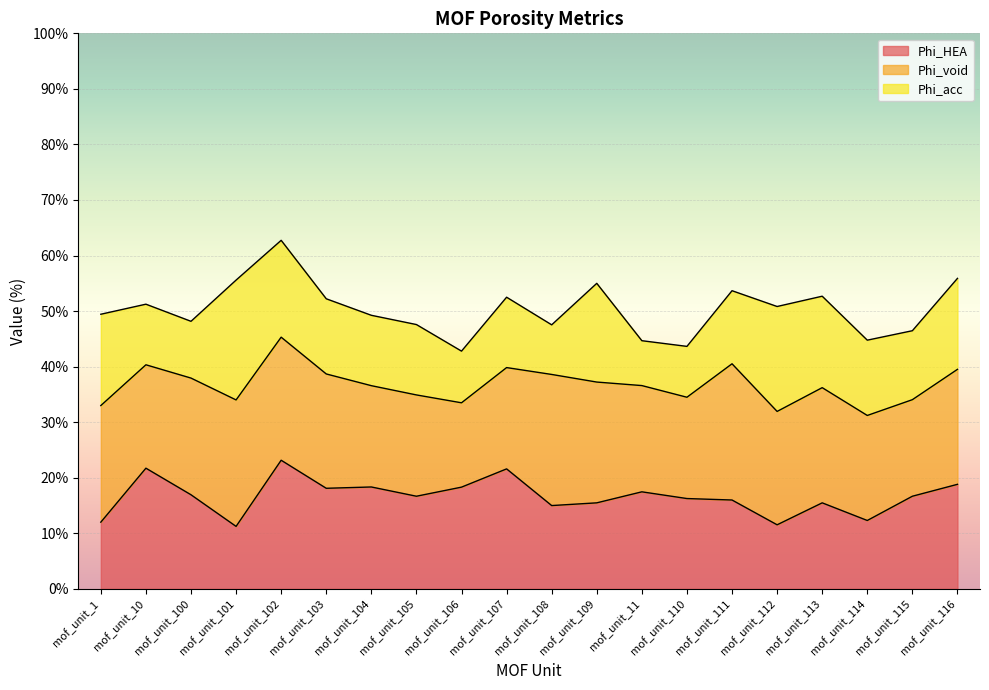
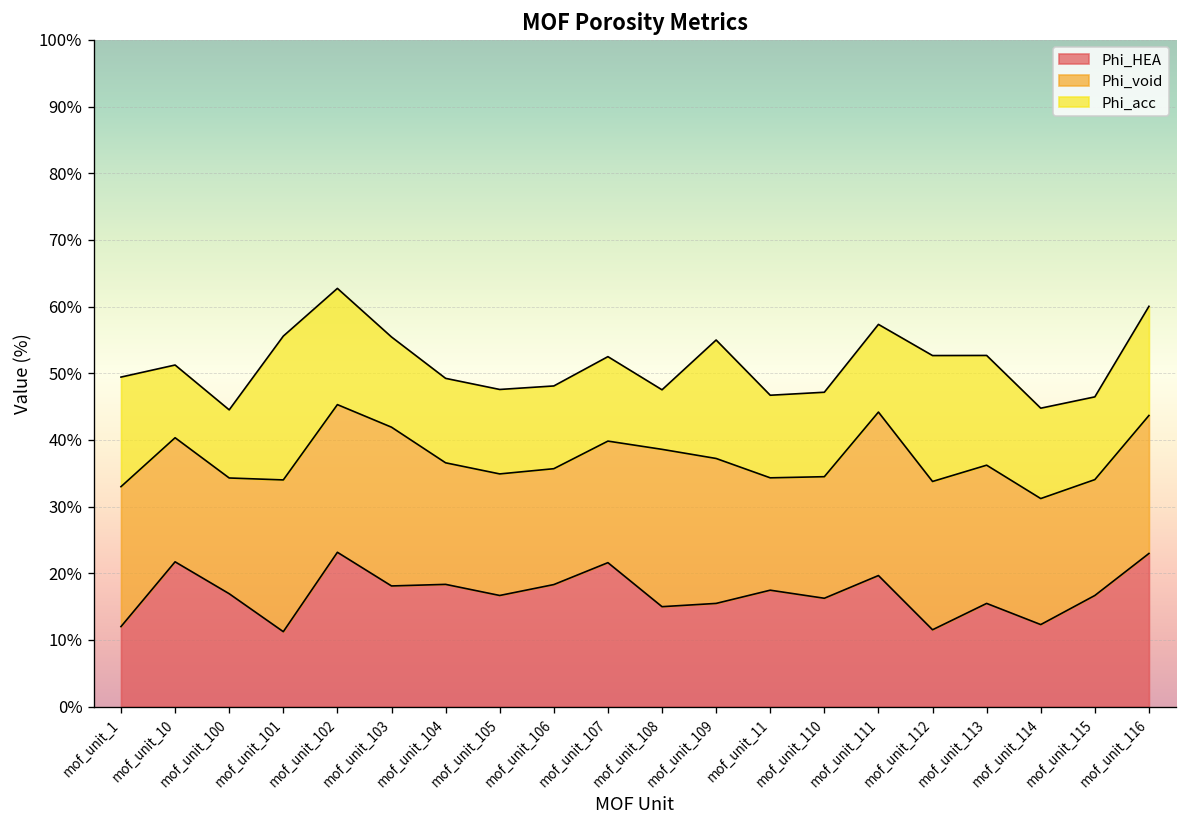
  {
    "Phi_HEA": {
      "mof_unit_1": "12%",
      "mof_unit_10": "22%",
      "mof_unit_100": "17%",
      "mof_unit_101": "11%",
      "mof_unit_102": "23%",
      "mof_unit_103": "18%",
      "mof_unit_104": "18%",
      "mof_unit_105": "17%",
      "mof_unit_106": "18%",
      "mof_unit_107": "22%",
      "mof_unit_108": "15%",
      "mof_unit_109": "15%",
      "mof_unit_11": "17%",
      "mof_unit_110": "16%",
-     "mof_unit_111": "16%",
+     "mof_unit_111": "20%",
      "mof_unit_112": "12%",
      "mof_unit_113": "15%",
      "mof_unit_114": "12%",
      "mof_unit_115": "17%",
-     "mof_unit_116": "19%"
+     "mof_unit_116": "23%"
    },
    "Phi_void": {
      "mof_unit_1": "21%",
      "mof_unit_10": "19%",
-     "mof_unit_100": "21%",
+     "mof_unit_100": "17%",
      "mof_unit_101": "23%",
      "mof_unit_102": "22%",
-     "mof_unit_103": "21%",
+     "mof_unit_103": "24%",
      "mof_unit_104": "18%",
      "mof_unit_105": "18%",
-     "mof_unit_106": "15%",
+     "mof_unit_106": "17%",
      "mof_unit_107": "18%",
      "mof_unit_108": "24%",
      "mof_unit_109": "22%",
-     "mof_unit_11": "19%",
+     "mof_unit_11": "17%",
      "mof_unit_110": "18%",
      "mof_unit_111": "25%",
-     "mof_unit_112": "20%",
+     "mof_unit_112": "22%",
      "mof_unit_113": "21%",
      "mof_unit_114": "19%",
      "mof_unit_115": "17%",
      "mof_unit_116": "21%"
    },
    "Phi_acc": {
      "mof_unit_1": "16%",
      "mof_unit_10": "11%",
      "mof_unit_100": "10%",
      "mof_unit_101": "22%",
      "mof_unit_102": "17%",
      "mof_unit_103": "14%",
      "mof_unit_104": "13%",
      "mof_unit_105": "13%",
-     "mof_unit_106": "9%",
+     "mof_unit_106": "12%",
      "mof_unit_107": "13%",
      "mof_unit_108": "9%",
      "mof_unit_109": "18%",
-     "mof_unit_11": "8%",
-     "mof_unit_110": "9%",
+     "mof_unit_11": "12%",
+     "mof_unit_110": "13%",
      "mof_unit_111": "13%",
      "mof_unit_112": "19%",
      "mof_unit_113": "16%",
      "mof_unit_114": "14%",
      "mof_unit_115": "12%",
      "mof_unit_116": "16%"
    }
  }
